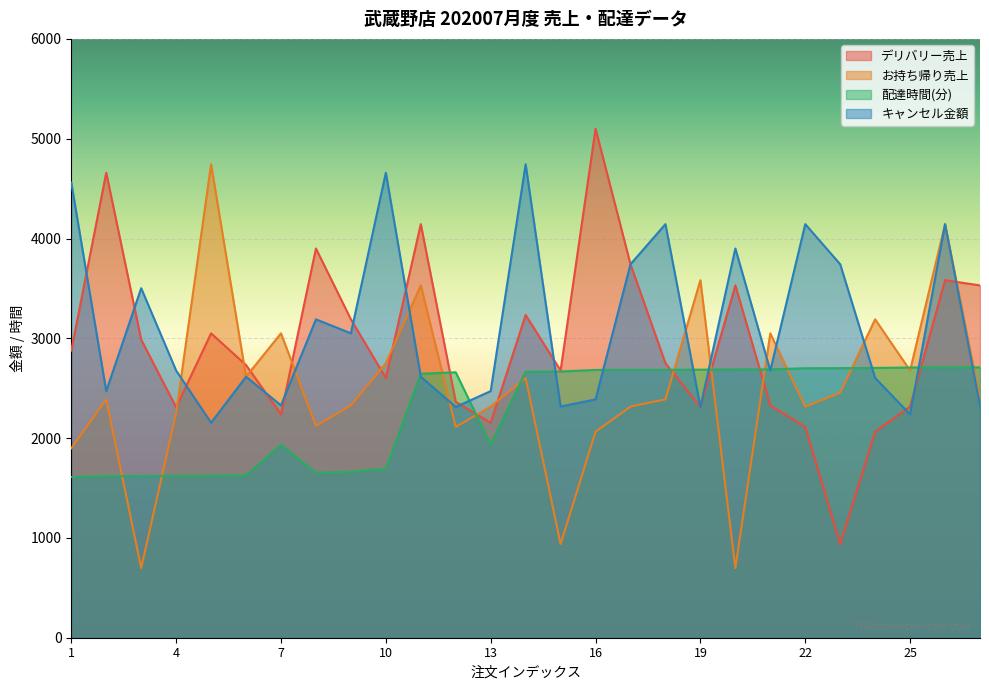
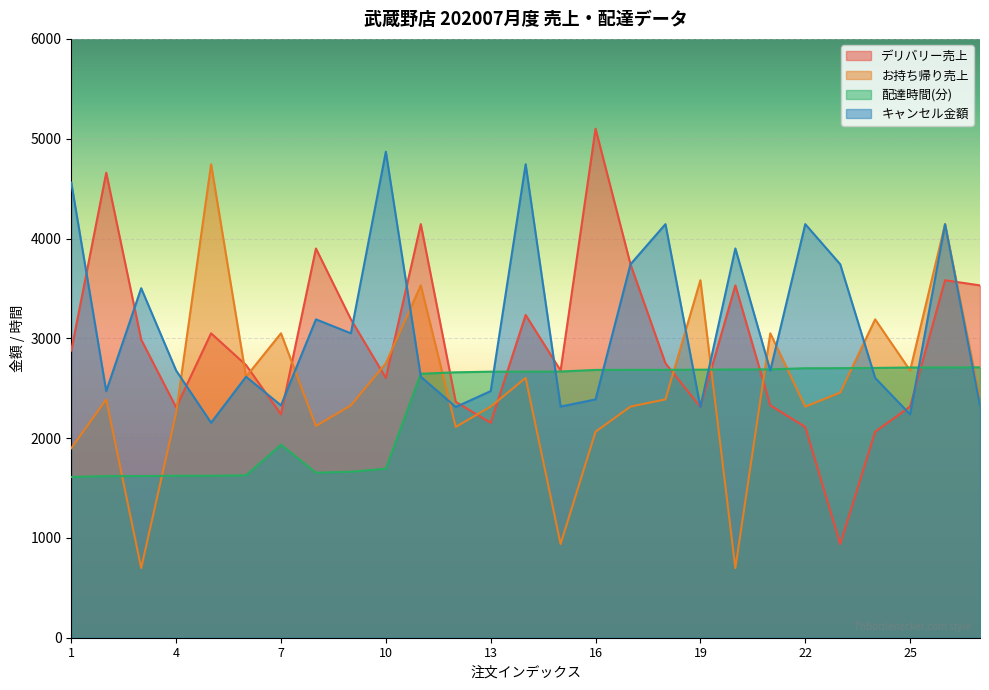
  {
    "配達時間(分)": {
      "1": 1600,
      "4": 1600,
      "7": 1900,
      "10": 1700,
-     "13": 1900,
+     "13": 2700,
      "16": 2700,
      "19": 2700,
      "22": 2700,
      "25": 2700
    },
    "キャンセル金額": {
      "1": 4600,
      "4": 2700,
      "7": 2300,
-     "10": 4700,
+     "10": 4900,
      "13": 2500,
      "16": 2400,
      "22": 4100,
      "25": 2200
    }
  }
